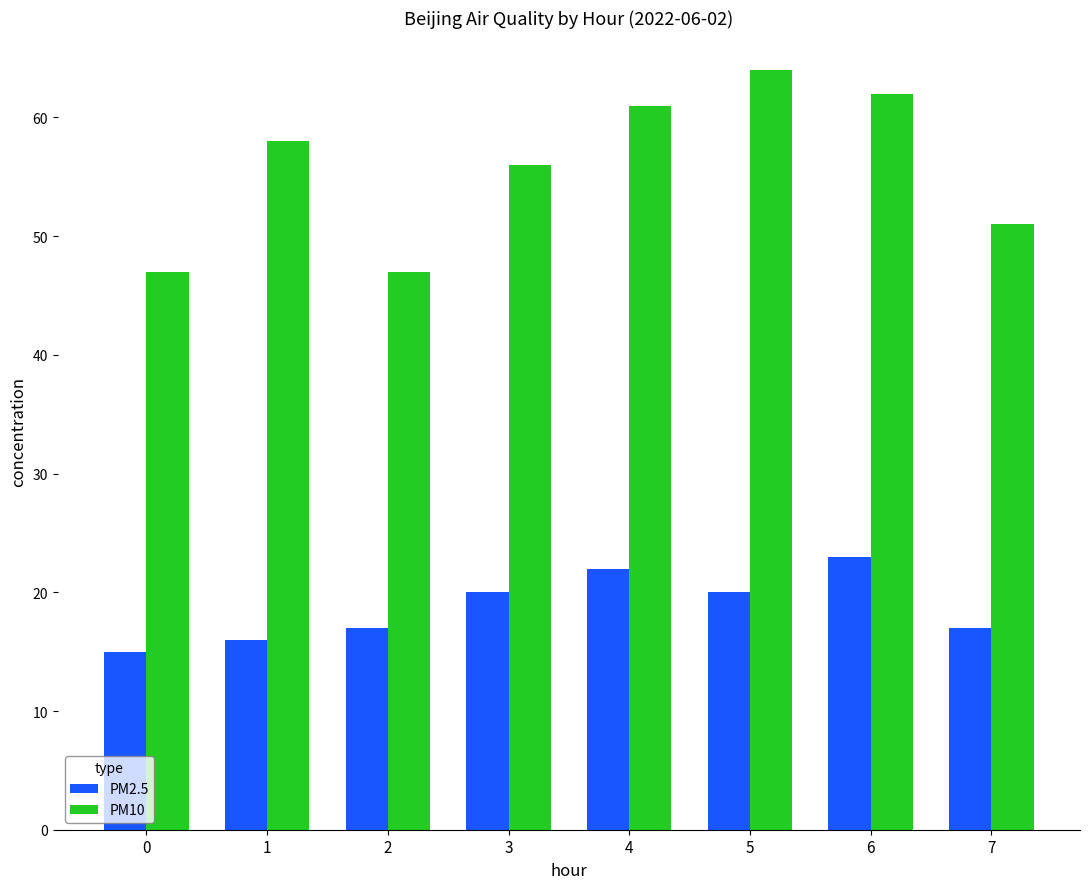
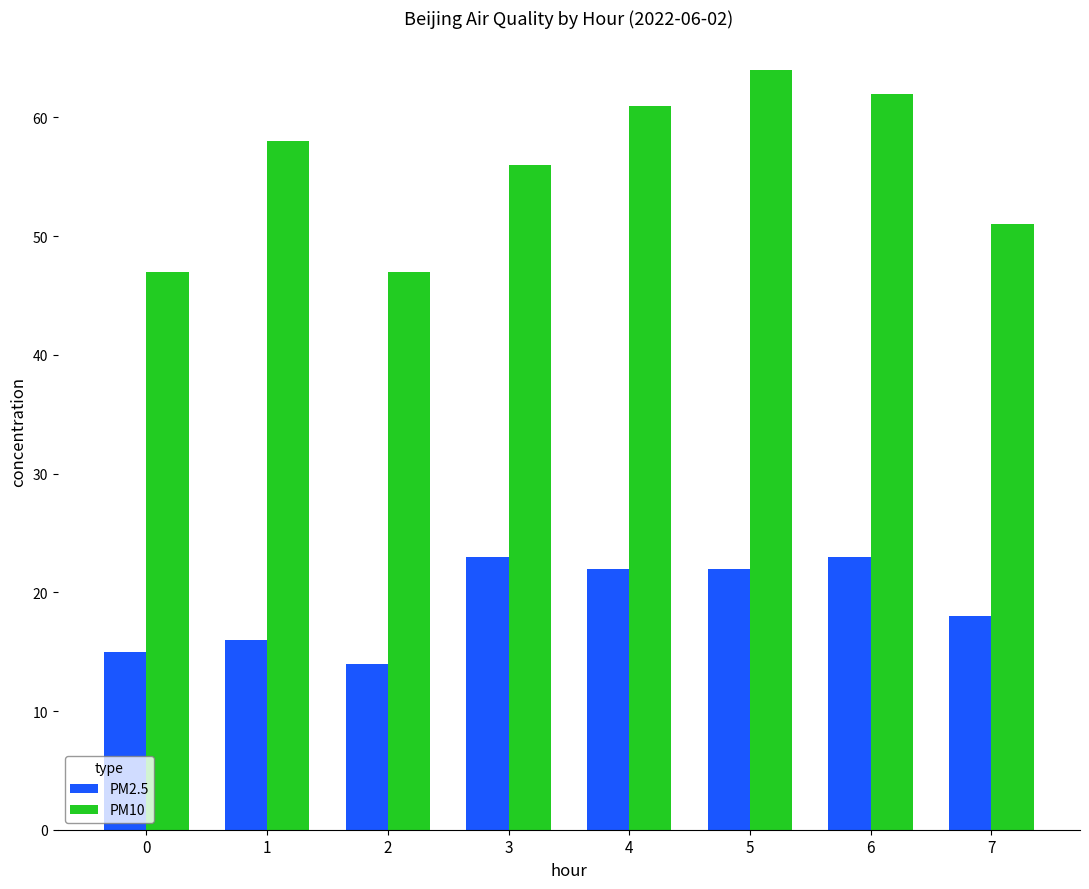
  {
    "PM2.5": {
      "0": 15,
      "1": 16,
-     "2": 17,
-     "3": 20,
+     "2": 14,
+     "3": 23,
      "4": 22,
-     "5": 20,
+     "5": 22,
      "6": 23,
-     "7": 17
+     "7": 18
    },
    "PM10": {
      "0": 47,
      "1": 58,
      "2": 47,
      "3": 56,
      "4": 61,
      "5": 64,
      "6": 62,
      "7": 51
    }
  }
